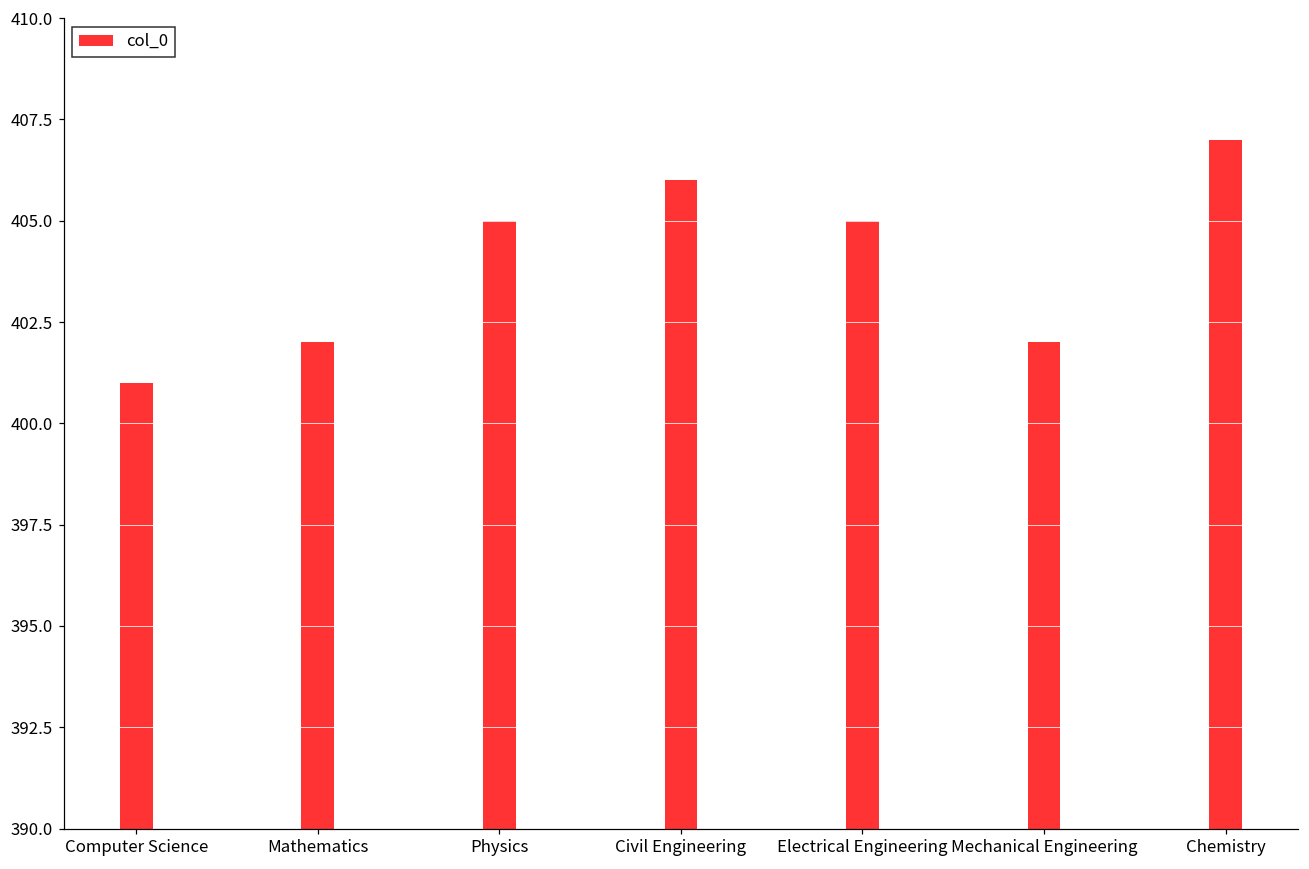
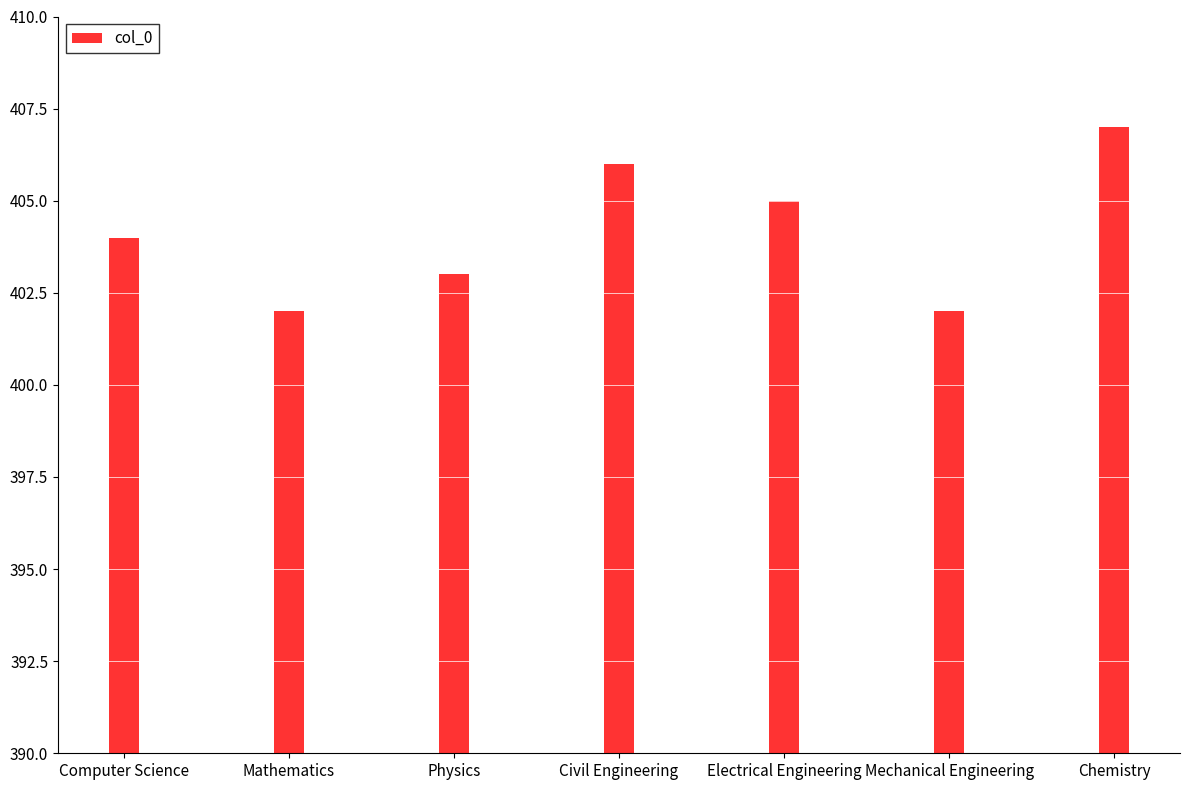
  {
-   "Computer Science": 401,
+   "Computer Science": 404,
    "Mathematics": 402,
-   "Physics": 405,
+   "Physics": 403,
    "Civil Engineering": 406,
    "Electrical Engineering": 405,
    "Mechanical Engineering": 402,
    "Chemistry": 407
  }
